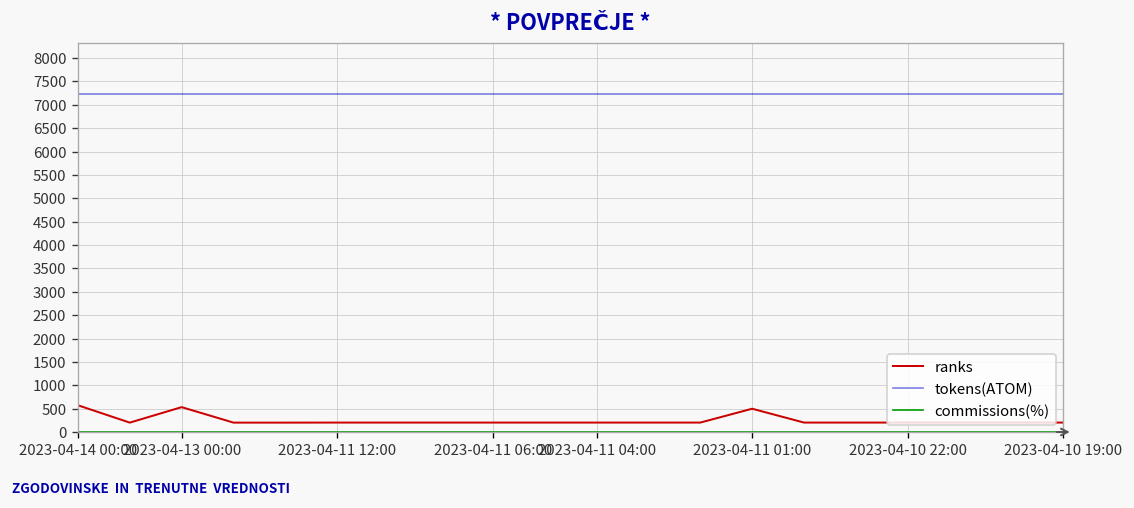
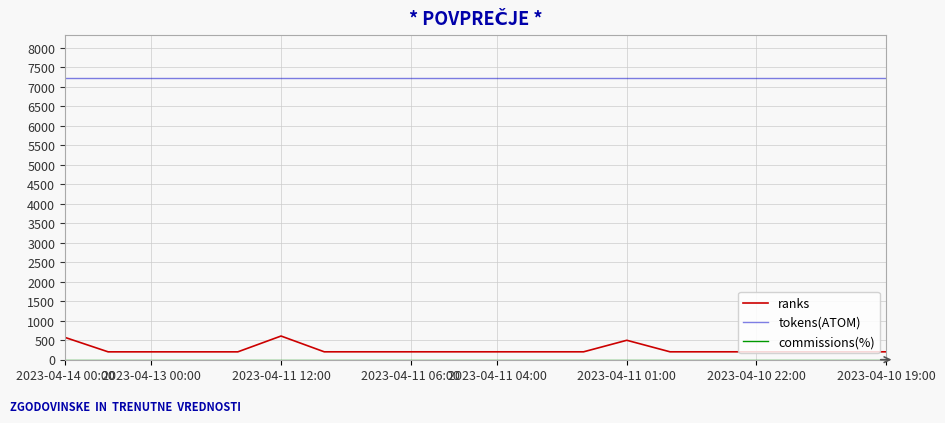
  {
    "ranks": {
      "2023-04-14 00:00": 600,
-     "2023-04-13 00:00": 500,
-     "2023-04-11 12:00": 200,
+     "2023-04-13 00:00": 200,
+     "2023-04-11 12:00": 600,
      "2023-04-11 06:00": 200,
      "2023-04-11 04:00": 200,
      "2023-04-11 01:00": 500,
      "2023-04-10 19:00": 200
    },
    "tokens(ATOM)": {
      "2023-04-14 00:00": 7200,
      "2023-04-13 00:00": 7200,
      "2023-04-11 12:00": 7200,
      "2023-04-11 06:00": 7200,
      "2023-04-11 04:00": 7200,
      "2023-04-11 01:00": 7200,
      "2023-04-10 22:00": 7200,
      "2023-04-10 19:00": 7200
    },
    "commissions(%)": {
      "2023-04-14 00:00": 0,
      "2023-04-13 00:00": 0,
      "2023-04-11 12:00": 0,
      "2023-04-11 06:00": 0,
      "2023-04-11 04:00": 0,
      "2023-04-11 01:00": 0,
      "2023-04-10 22:00": 0,
      "2023-04-10 19:00": 0
    }
  }
